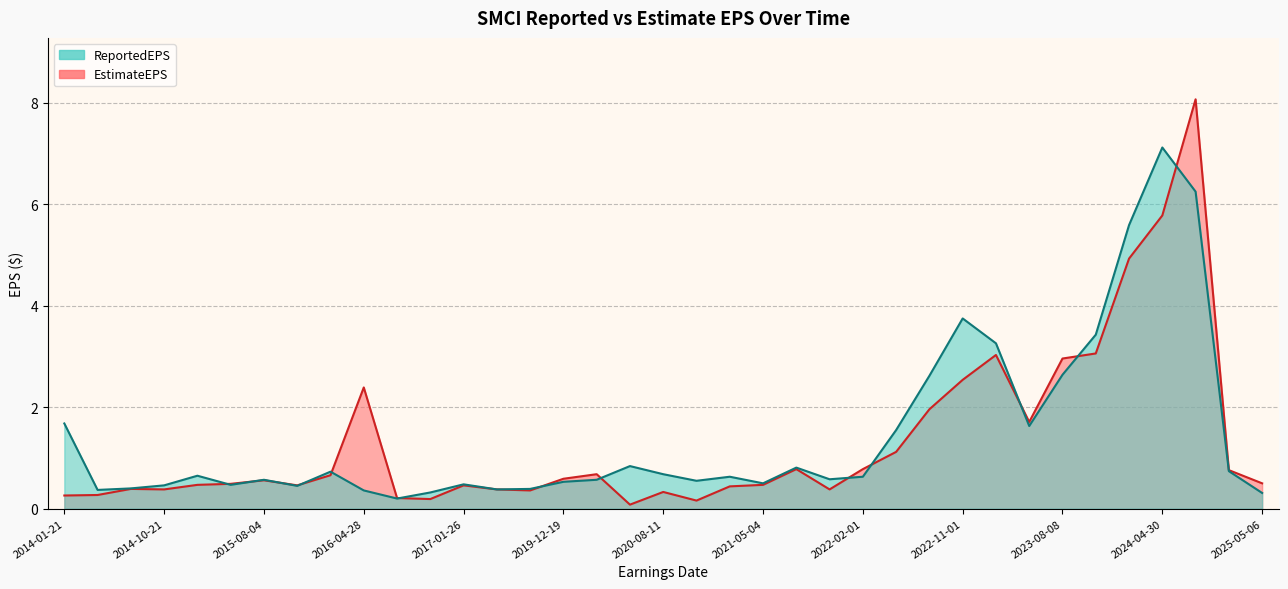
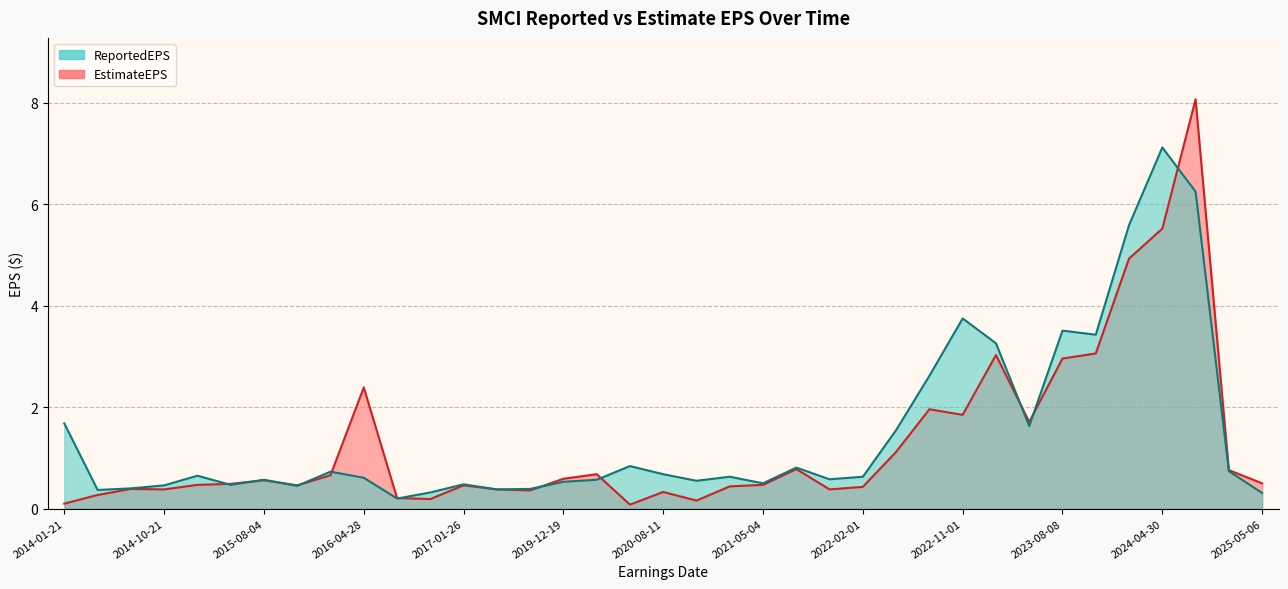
  {
    "EstimateEPS": {
-     "2014-01-21": 0.3,
+     "2014-01-21": 0.1,
      "2014-10-21": 0.4,
      "2016-04-28": 2.4,
      "2019-12-19": 0.6,
      "2020-08-11": 0.3,
-     "2022-02-01": 0.8,
-     "2022-11-01": 2.5,
+     "2022-02-01": 0.4,
+     "2022-11-01": 1.9,
      "2023-08-08": 3.0,
-     "2024-04-30": 5.8,
+     "2024-04-30": 5.5,
      "2025-05-06": 0.5
    },
    "ReportedEPS": {
      "2014-01-21": 1.7,
      "2014-10-21": 0.5,
-     "2016-04-28": 0.4,
+     "2016-04-28": 0.6,
      "2019-12-19": 0.5,
      "2020-08-11": 0.7,
      "2022-02-01": 0.6,
      "2022-11-01": 3.8,
-     "2023-08-08": 2.6,
+     "2023-08-08": 3.5,
      "2024-04-30": 7.1,
      "2025-05-06": 0.3
    }
  }
